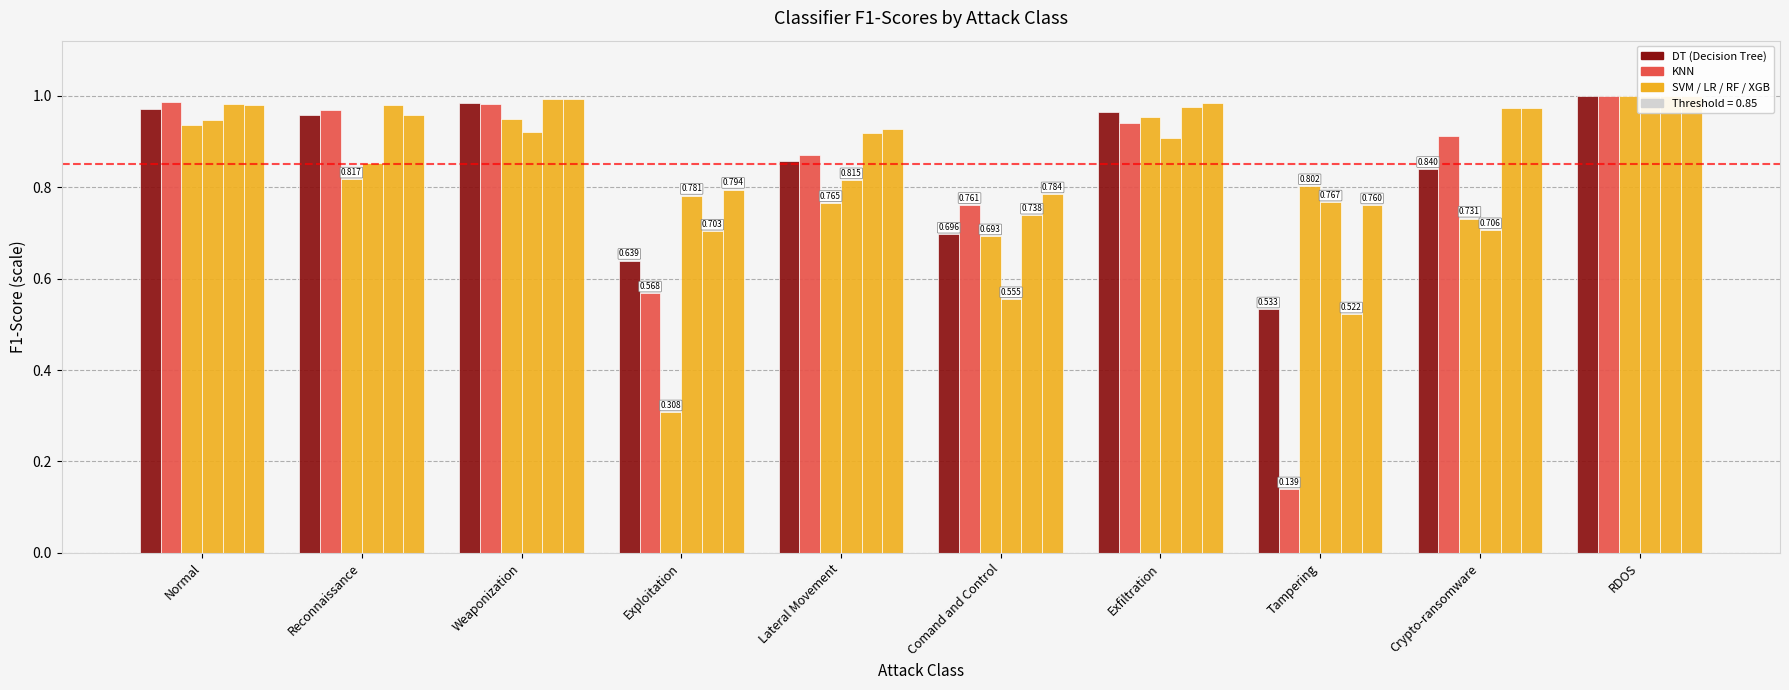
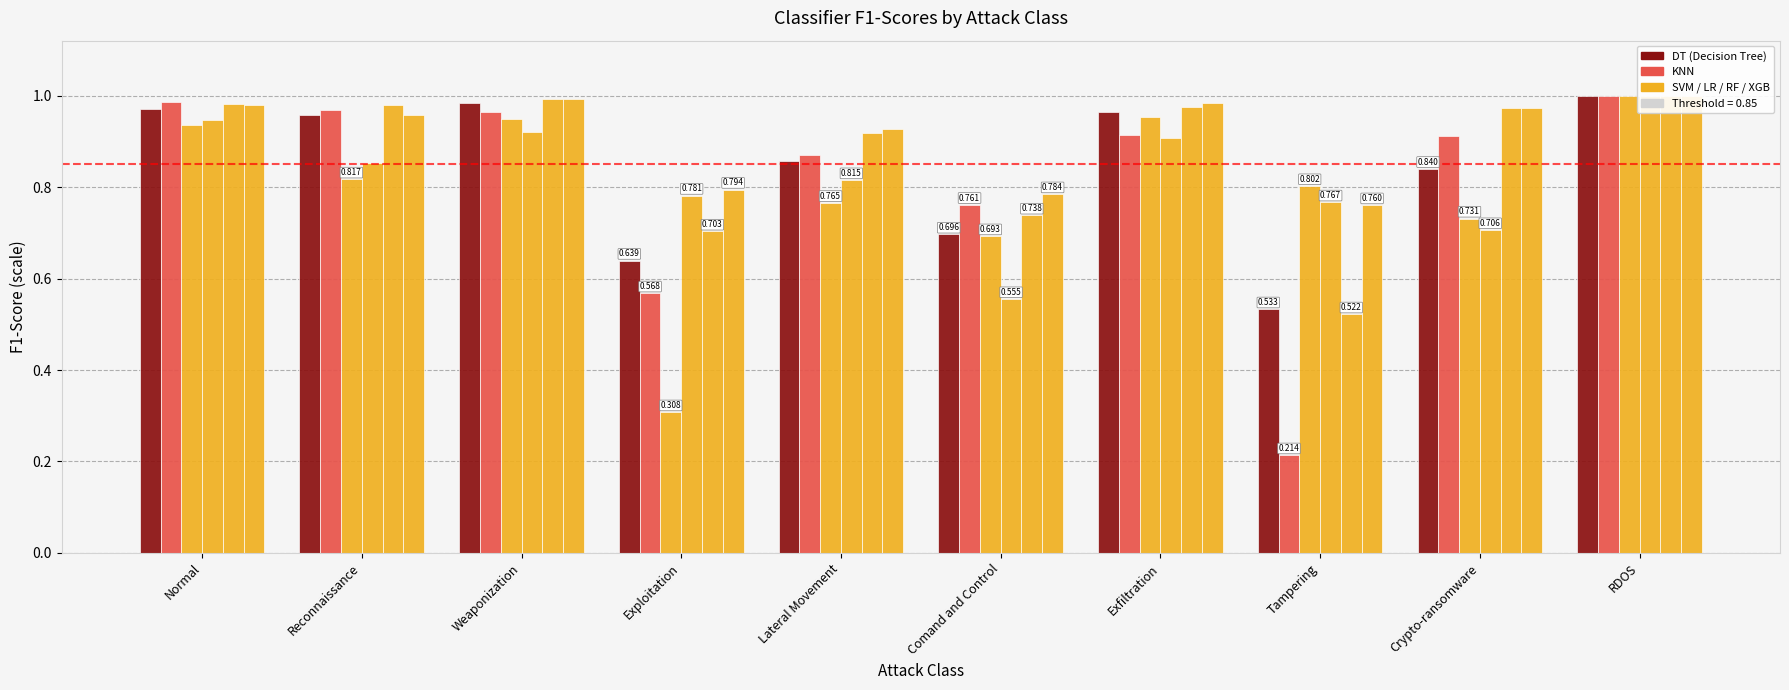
  {
    "KNN": {
-     "Weaponization": 0.98,
-     "Exfiltration": 0.94,
-     "Tampering": 0.139
+     "Weaponization": 0.96,
+     "Exfiltration": 0.91,
+     "Tampering": 0.214
    }
  }
